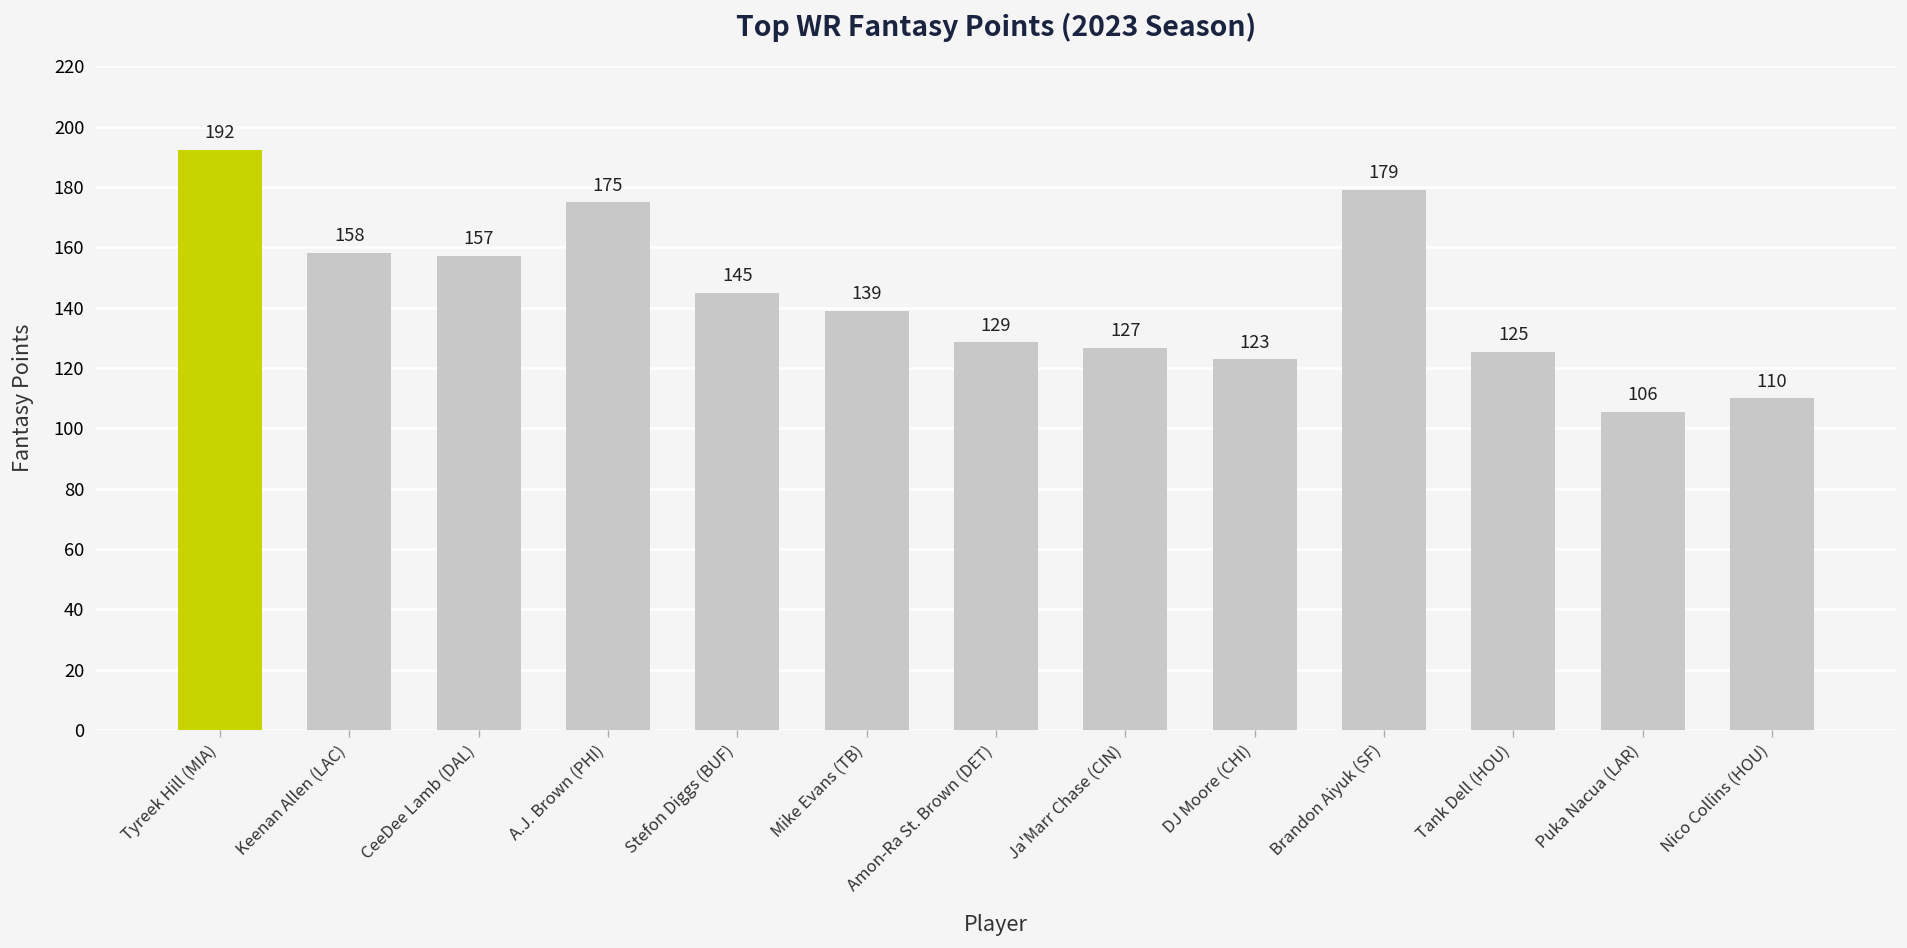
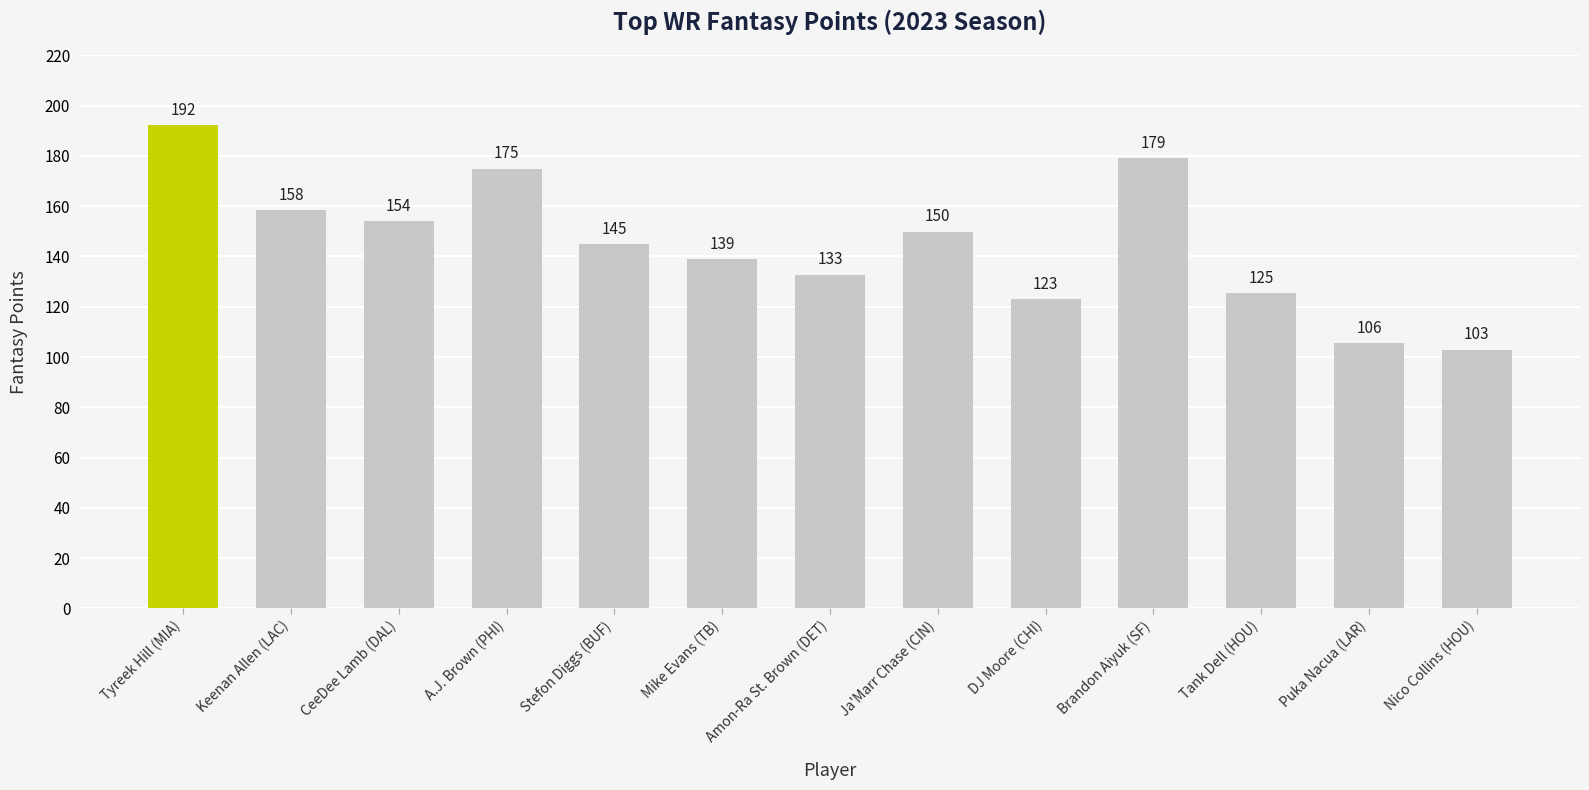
  {
    "Tyreek Hill (MIA)": 192,
    "Keenan Allen (LAC)": 158,
-   "CeeDee Lamb (DAL)": 157,
+   "CeeDee Lamb (DAL)": 154,
    "A.J. Brown (PHI)": 175,
    "Stefon Diggs (BUF)": 145,
    "Mike Evans (TB)": 139,
-   "Amon-Ra St. Brown (DET)": 129,
-   "Ja'Marr Chase (CIN)": 127,
+   "Amon-Ra St. Brown (DET)": 133,
+   "Ja'Marr Chase (CIN)": 150,
    "DJ Moore (CHI)": 123,
    "Brandon Aiyuk (SF)": 179,
    "Tank Dell (HOU)": 125,
    "Puka Nacua (LAR)": 106,
-   "Nico Collins (HOU)": 110
+   "Nico Collins (HOU)": 103
  }
